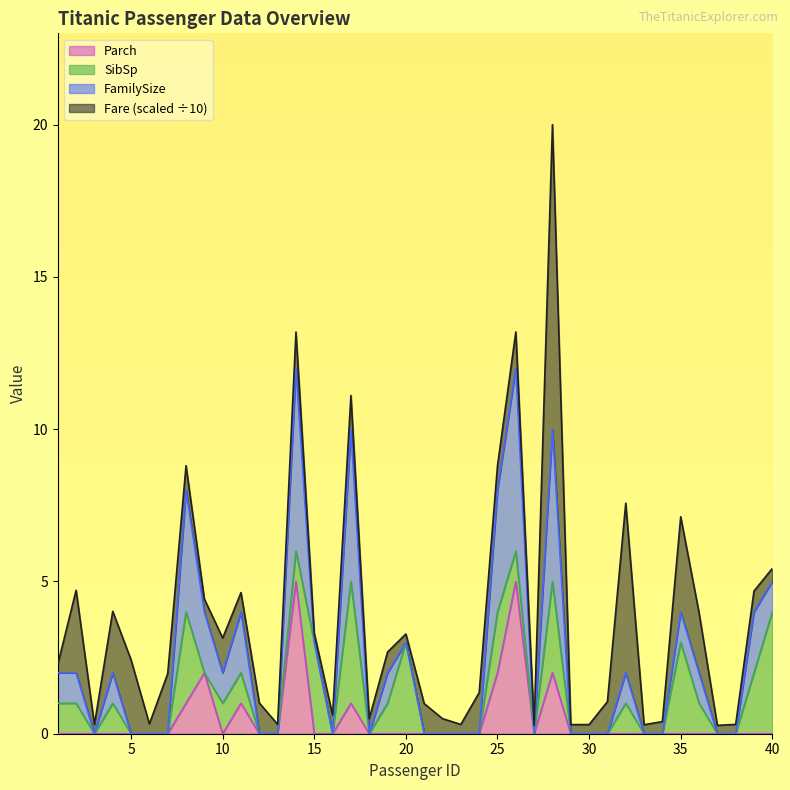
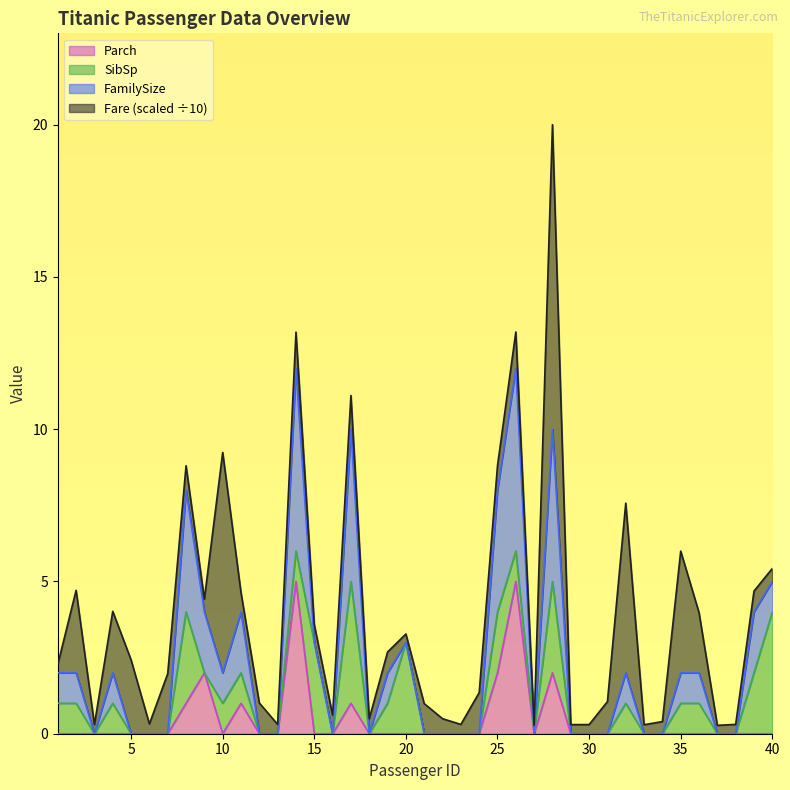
  {
    "Parch": {
      "10": 0.0,
      "15": 0.0,
      "20": 0.0,
      "25": 2.0,
      "35": 0.0,
      "40": 0.0
    },
    "SibSp": {
      "10": 1,
      "25": 4,
-     "35": 3,
+     "35": 1,
      "40": 4
    },
    "FamilySize": {
      "10": 2.0,
      "25": 8.0,
      "40": 5.0
    },
    "Fare (scaled ÷10)": {
      "5": 2.4,
-     "10": 1.1,
-     "15": 0.3,
+     "10": 7.2,
+     "15": 0.6,
      "20": 0.3,
      "25": 0.8,
      "30": 0.3,
-     "35": 3.1,
+     "35": 4.0,
      "40": 0.4
    }
  }
